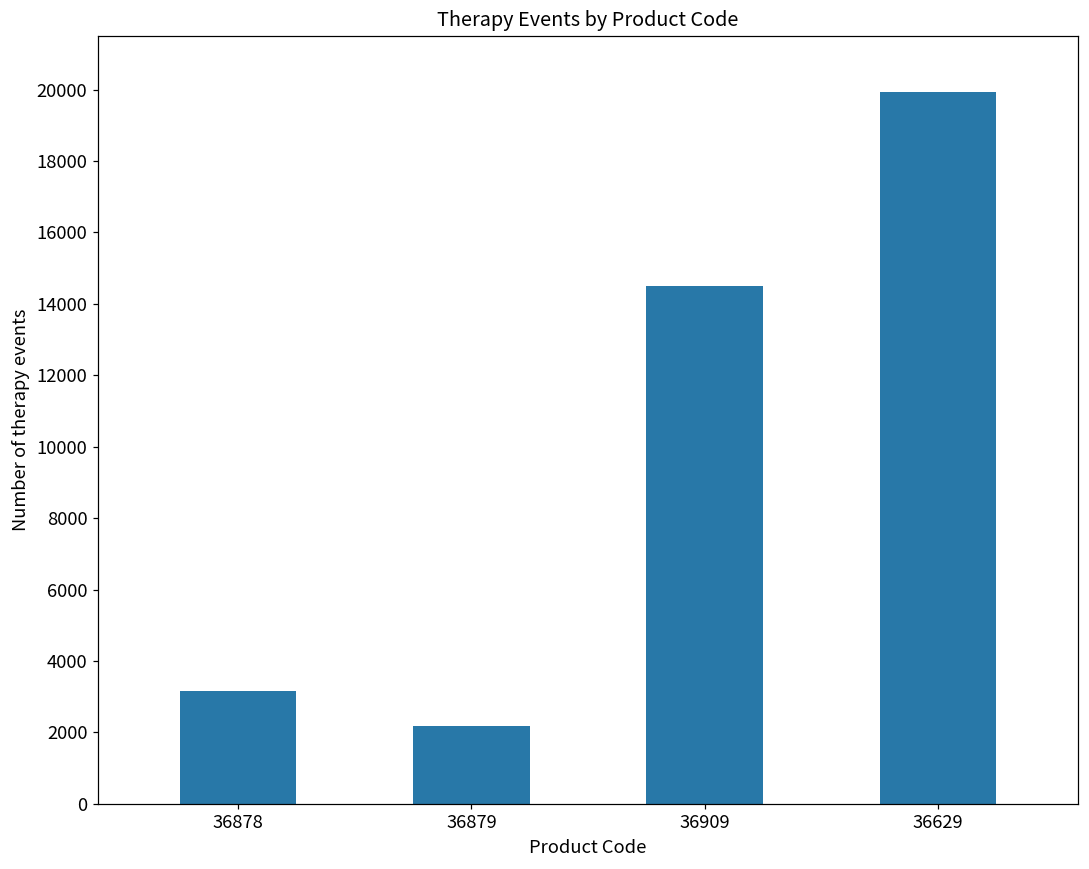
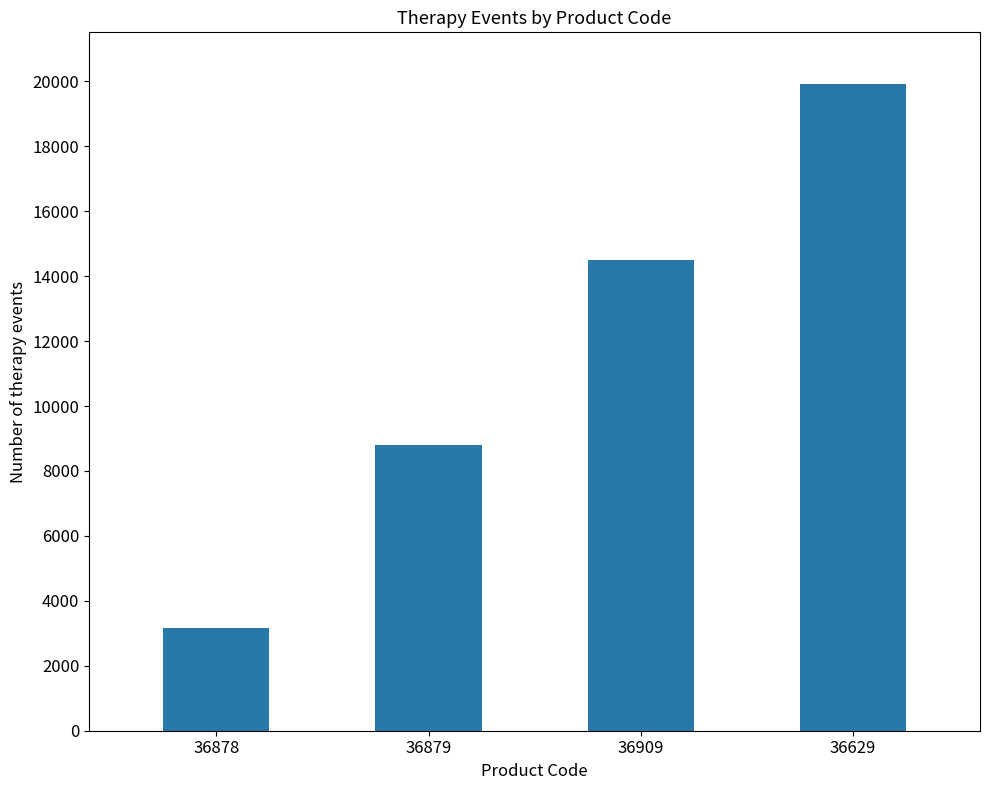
  {
    "36878": 3200,
-   "36879": 2200,
+   "36879": 8800,
    "36909": 14500,
    "36629": 19900
  }
